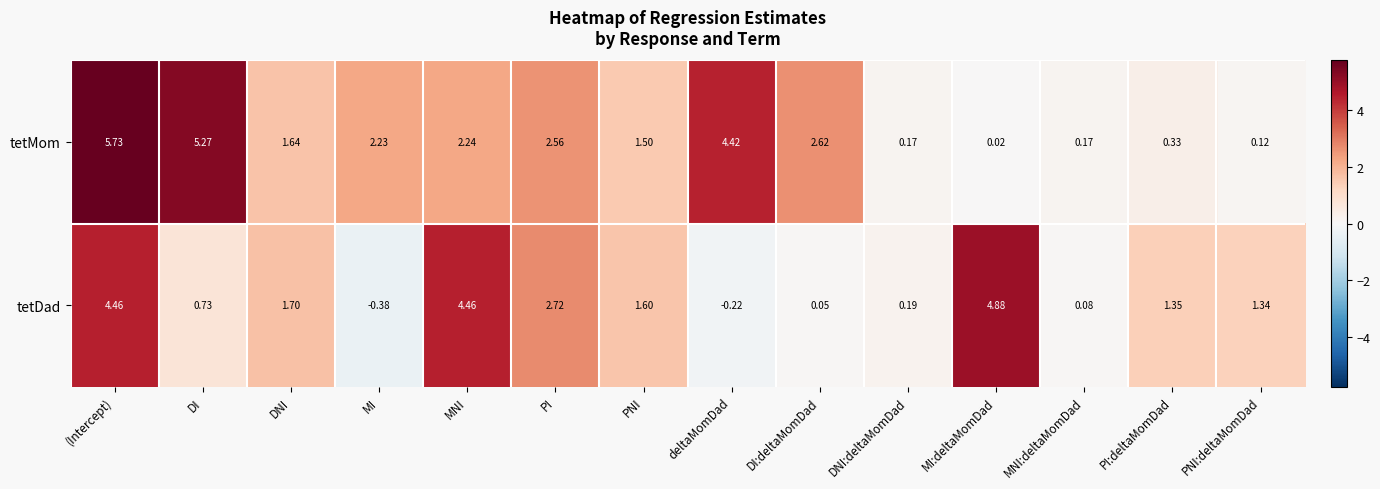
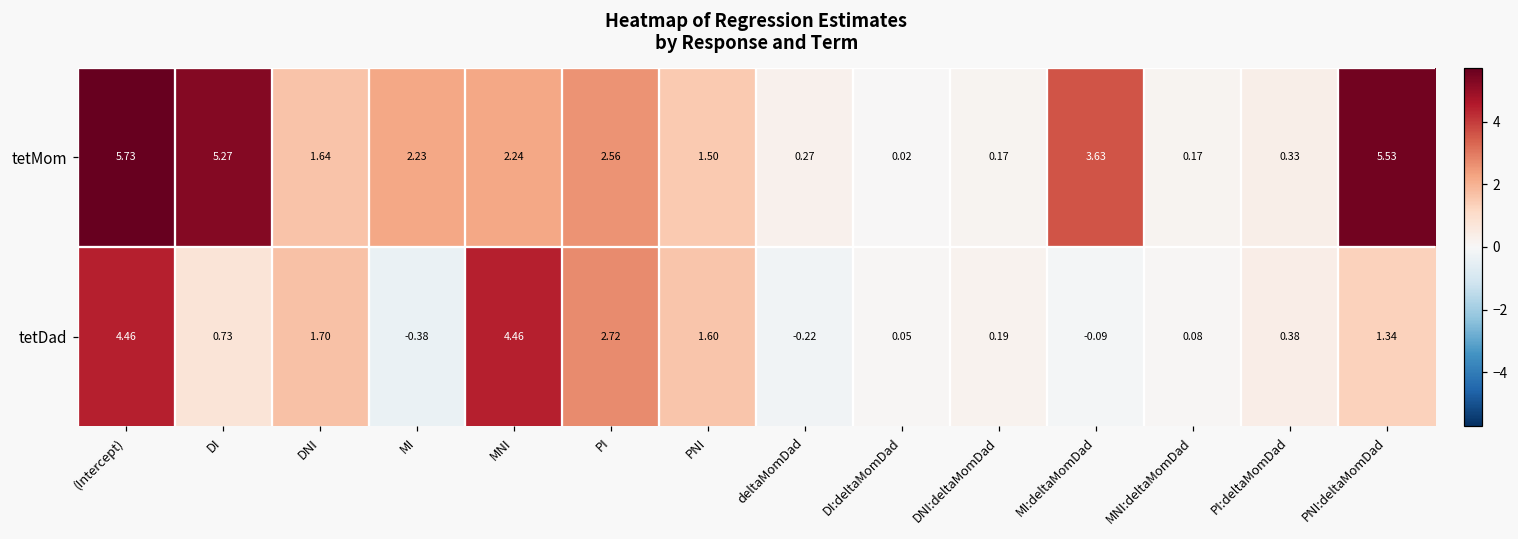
  {
    "tetMom": {
      "(Intercept)": 5.73,
      "DI": 5.27,
      "DNI": 1.64,
      "MI": 2.23,
      "MNI": 2.24,
      "PI": 2.56,
      "PNI": 1.50,
-     "deltaMomDad": 4.42,
-     "DI:deltaMomDad": 2.62,
+     "deltaMomDad": 0.27,
+     "DI:deltaMomDad": 0.02,
      "DNI:deltaMomDad": 0.17,
-     "MI:deltaMomDad": 0.02,
+     "MI:deltaMomDad": 3.63,
      "MNI:deltaMomDad": 0.17,
      "PI:deltaMomDad": 0.33,
-     "PNI:deltaMomDad": 0.12
+     "PNI:deltaMomDad": 5.53
    },
    "tetDad": {
      "(Intercept)": 4.46,
      "DI": 0.73,
      "DNI": 1.70,
      "MI": -0.38,
      "MNI": 4.46,
      "PI": 2.72,
      "PNI": 1.60,
      "deltaMomDad": -0.22,
      "DI:deltaMomDad": 0.05,
      "DNI:deltaMomDad": 0.19,
-     "MI:deltaMomDad": 4.88,
+     "MI:deltaMomDad": -0.09,
      "MNI:deltaMomDad": 0.08,
-     "PI:deltaMomDad": 1.35,
+     "PI:deltaMomDad": 0.38,
      "PNI:deltaMomDad": 1.34
    }
  }
